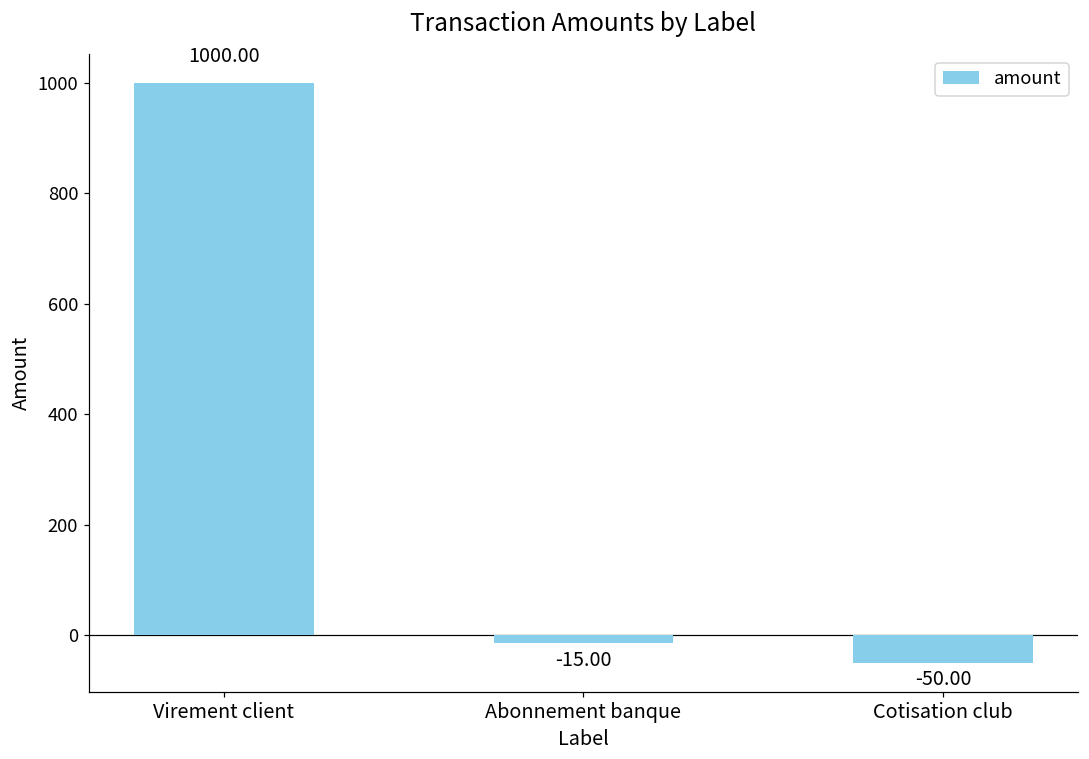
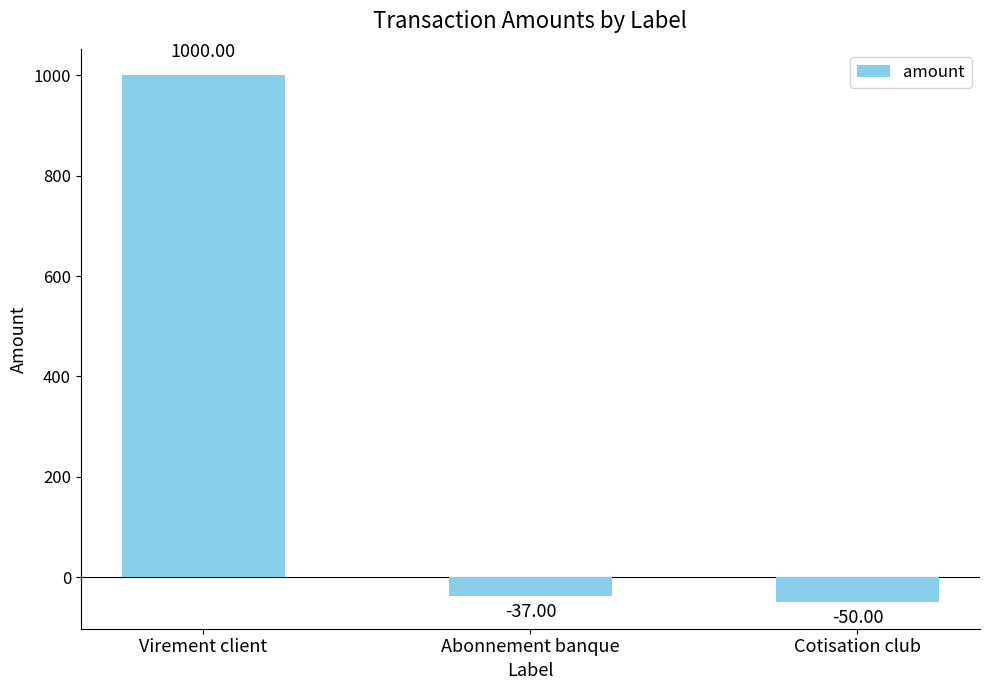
  {
    "Virement client": 1000.00,
-   "Abonnement banque": -15.00,
+   "Abonnement banque": -37.00,
    "Cotisation club": -50.00
  }
